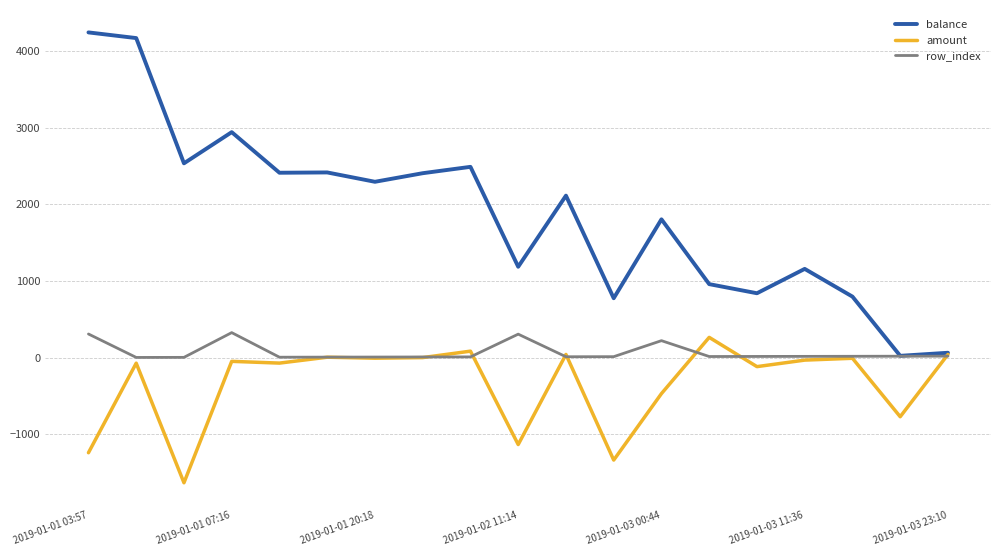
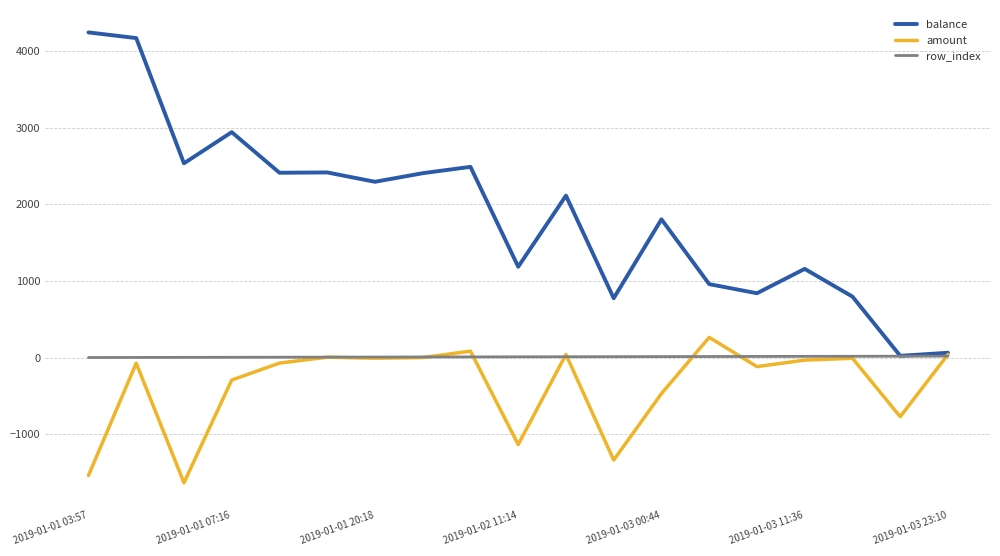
  {
    "balance": {
      "2019-01-01 03:57": 4200,
      "2019-01-01 07:16": 2900,
      "2019-01-01 20:18": 2300,
      "2019-01-02 11:14": 1200,
      "2019-01-03 00:44": 1800,
      "2019-01-03 11:36": 1200
    },
    "amount": {
-     "2019-01-01 03:57": -1200,
-     "2019-01-01 07:16": -100,
+     "2019-01-01 03:57": -1500,
+     "2019-01-01 07:16": -300,
      "2019-01-02 11:14": -1100,
      "2019-01-03 00:44": -500,
      "2019-01-03 11:36": 0
    },
    "row_index": {
-     "2019-01-01 03:57": 300,
-     "2019-01-01 07:16": 300,
-     "2019-01-02 11:14": 300,
-     "2019-01-03 00:44": 200,
+     "2019-01-01 03:57": 0,
+     "2019-01-01 07:16": 0,
+     "2019-01-02 11:14": 0,
+     "2019-01-03 00:44": 0,
      "2019-01-03 11:36": 0
    }
  }
